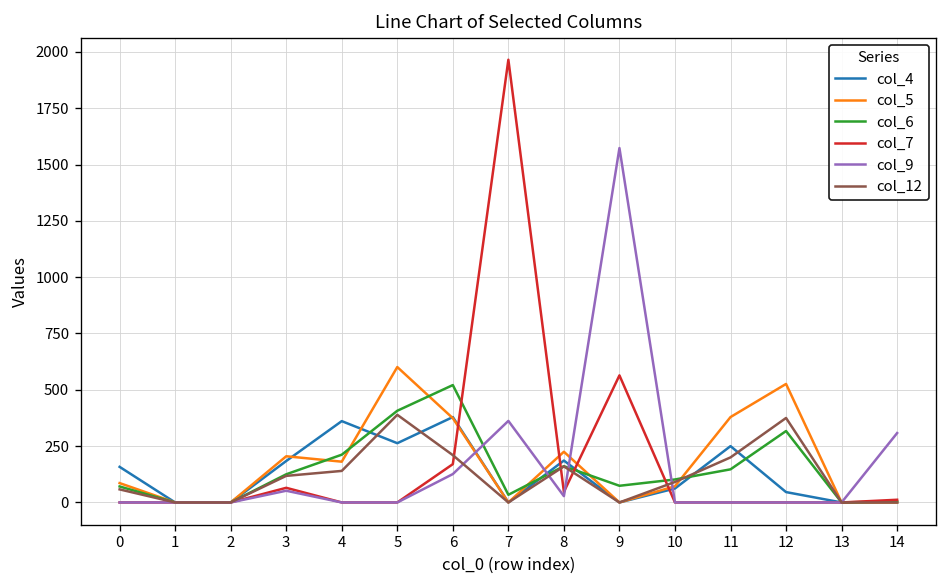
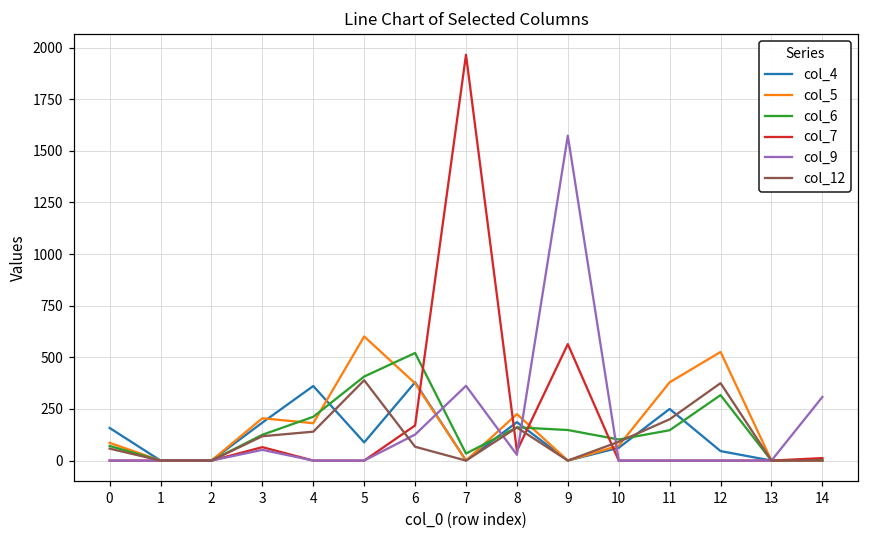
  {
    "col_4": {
      "0": 160,
      "3": 180,
      "4": 360,
-     "5": 260,
+     "5": 90,
      "8": 190,
      "11": 250,
      "12": 50
    },
    "col_5": {
      "0": 90,
      "3": 210,
      "4": 180,
      "5": 600,
      "8": 230,
      "11": 380,
      "12": 530
    },
    "col_6": {
      "4": 210,
      "5": 410,
      "6": 520,
      "7": 30,
-     "9": 70,
+     "9": 150,
      "11": 150,
      "12": 320
    },
    "col_7": {
      "6": 170,
      "7": 1970,
      "8": 50,
      "9": 560
    },
    "col_9": {
      "6": 130,
      "7": 360,
      "8": 30,
      "9": 1570,
      "14": 310
    },
    "col_12": {
      "4": 140,
      "5": 390,
-     "6": 210,
+     "6": 70,
      "11": 200,
      "12": 380
    }
  }
